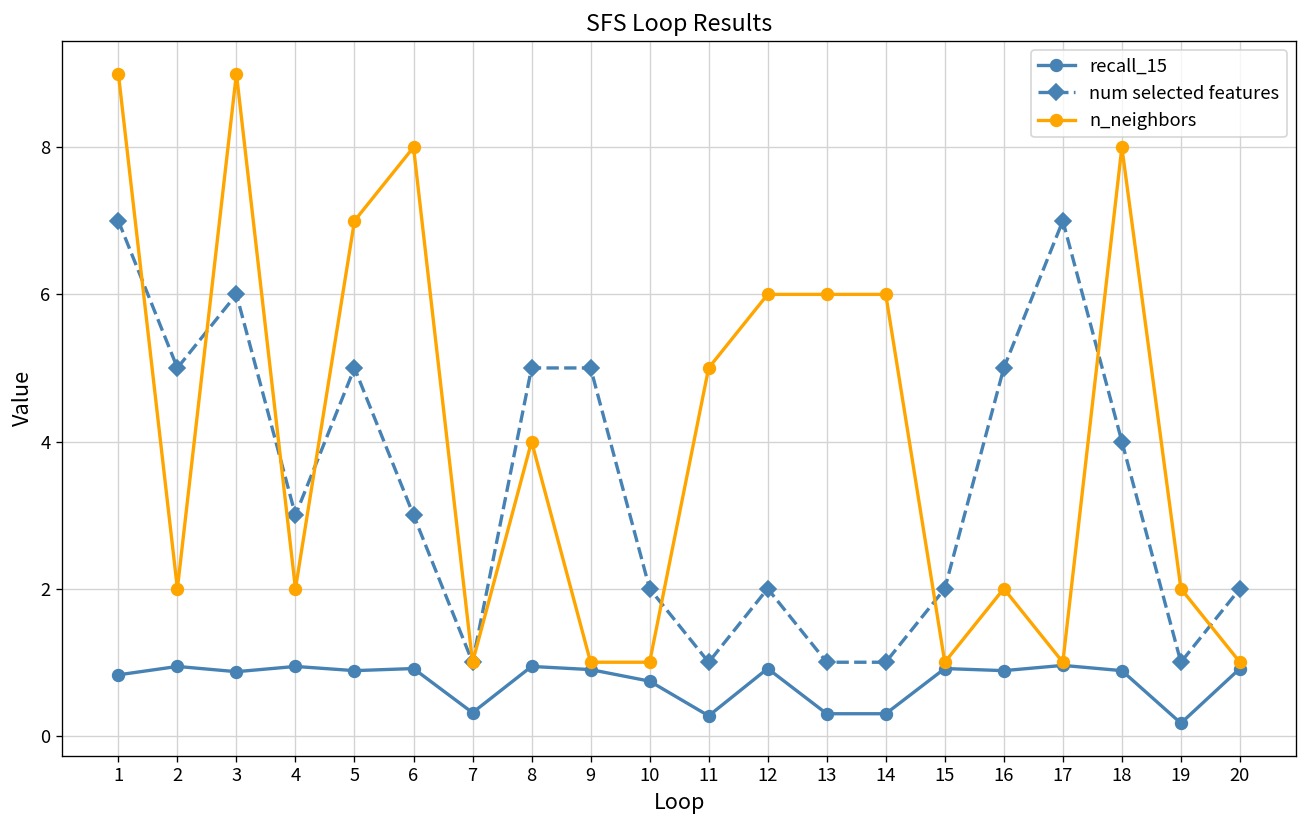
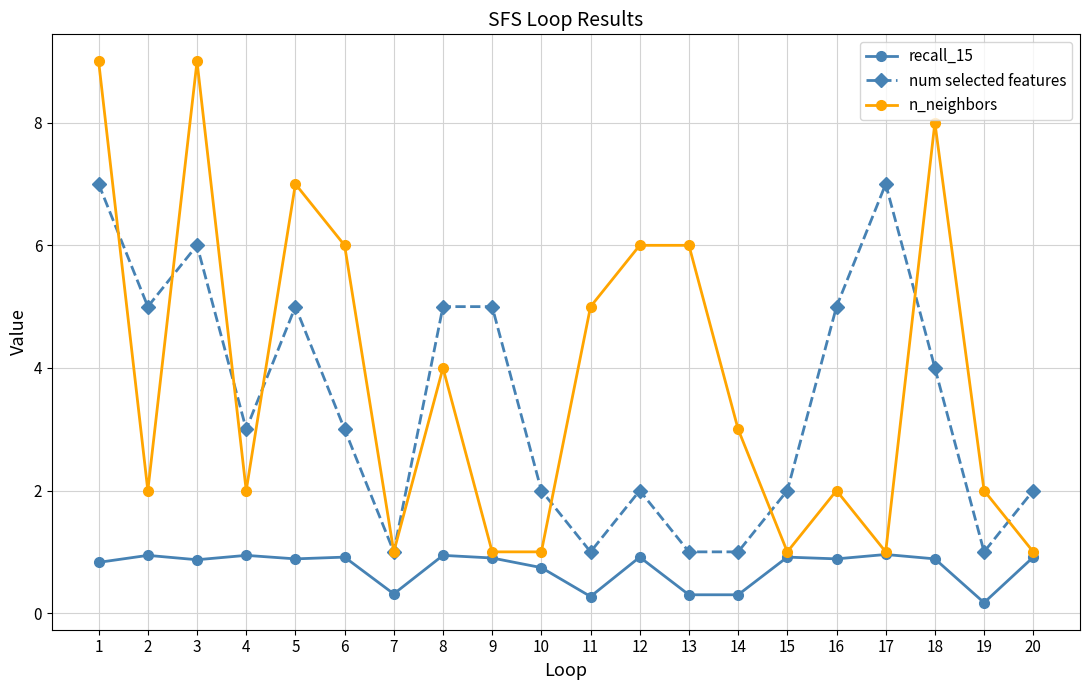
  {
    "n_neighbors": {
      "1": 9,
      "2": 2,
      "3": 9,
      "4": 2,
      "5": 7,
-     "6": 8,
+     "6": 6,
      "8": 4,
      "9": 1,
      "10": 1,
      "11": 5,
      "12": 6,
      "13": 6,
-     "14": 6,
+     "14": 3,
      "15": 1,
      "16": 2,
      "17": 1,
      "18": 8,
      "19": 2,
      "20": 1
    }
  }
